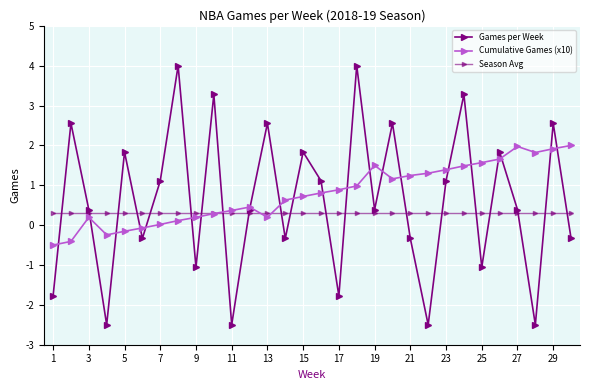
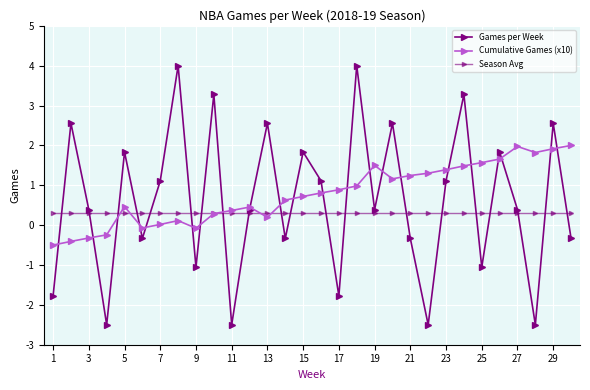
  {
    "Cumulative Games (x10)": {
      "1": -0.5,
-     "3": 0.2,
-     "5": -0.2,
+     "3": -0.3,
+     "5": 0.5,
      "7": 0.0,
-     "9": 0.2,
+     "9": -0.1,
      "11": 0.4,
      "13": 0.2,
      "15": 0.7,
      "17": 0.9,
      "19": 1.5,
      "21": 1.2,
      "23": 1.4,
      "25": 1.6,
      "27": 2.0,
      "29": 1.9
    }
  }
